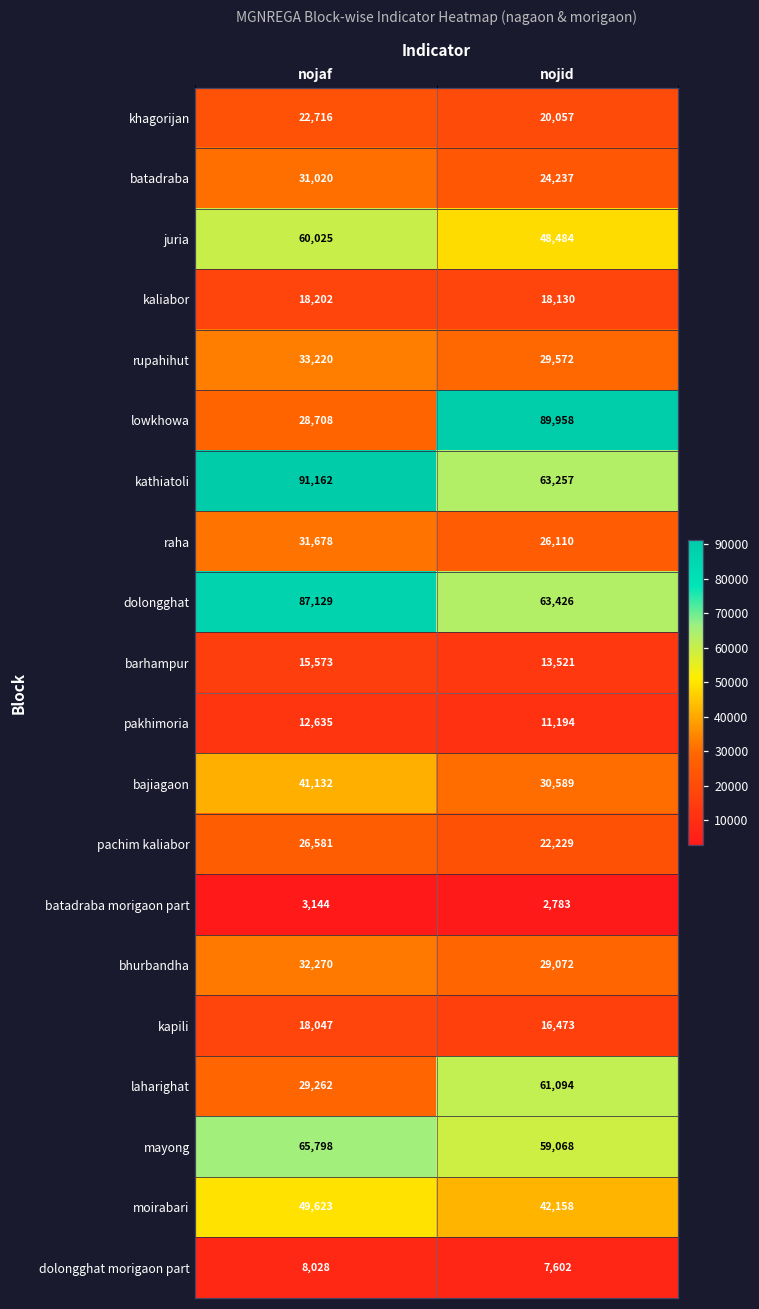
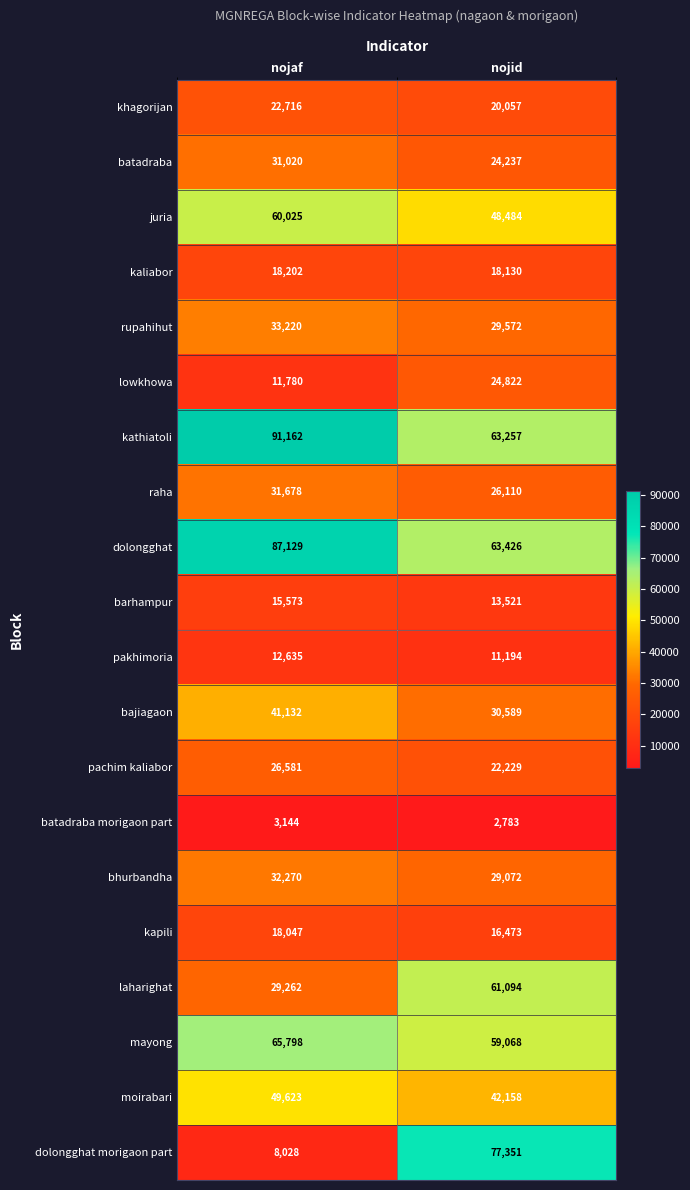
  {
    "khagorijan": {
      "nojaf": "22,716",
      "nojid": "20,057"
    },
    "batadraba": {
      "nojaf": "31,020",
      "nojid": "24,237"
    },
    "juria": {
      "nojaf": "60,025",
      "nojid": "48,484"
    },
    "kaliabor": {
      "nojaf": "18,202",
      "nojid": "18,130"
    },
    "rupahihut": {
      "nojaf": "33,220",
      "nojid": "29,572"
    },
    "lowkhowa": {
-     "nojaf": "28,708",
-     "nojid": "89,958"
+     "nojaf": "11,780",
+     "nojid": "24,822"
    },
    "kathiatoli": {
      "nojaf": "91,162",
      "nojid": "63,257"
    },
    "raha": {
      "nojaf": "31,678",
      "nojid": "26,110"
    },
    "dolongghat": {
      "nojaf": "87,129",
      "nojid": "63,426"
    },
    "barhampur": {
      "nojaf": "15,573",
      "nojid": "13,521"
    },
    "pakhimoria": {
      "nojaf": "12,635",
      "nojid": "11,194"
    },
    "bajiagaon": {
      "nojaf": "41,132",
      "nojid": "30,589"
    },
    "pachim kaliabor": {
      "nojaf": "26,581",
      "nojid": "22,229"
    },
    "batadraba morigaon part": {
      "nojaf": "3,144",
      "nojid": "2,783"
    },
    "bhurbandha": {
      "nojaf": "32,270",
      "nojid": "29,072"
    },
    "kapili": {
      "nojaf": "18,047",
      "nojid": "16,473"
    },
    "laharighat": {
      "nojaf": "29,262",
      "nojid": "61,094"
    },
    "mayong": {
      "nojaf": "65,798",
      "nojid": "59,068"
    },
    "moirabari": {
      "nojaf": "49,623",
      "nojid": "42,158"
    },
    "dolongghat morigaon part": {
      "nojaf": "8,028",
-     "nojid": "7,602"
+     "nojid": "77,351"
    }
  }
